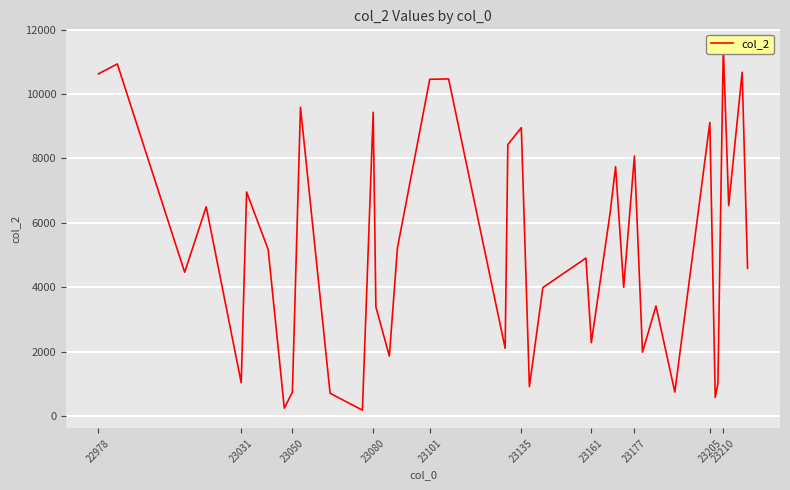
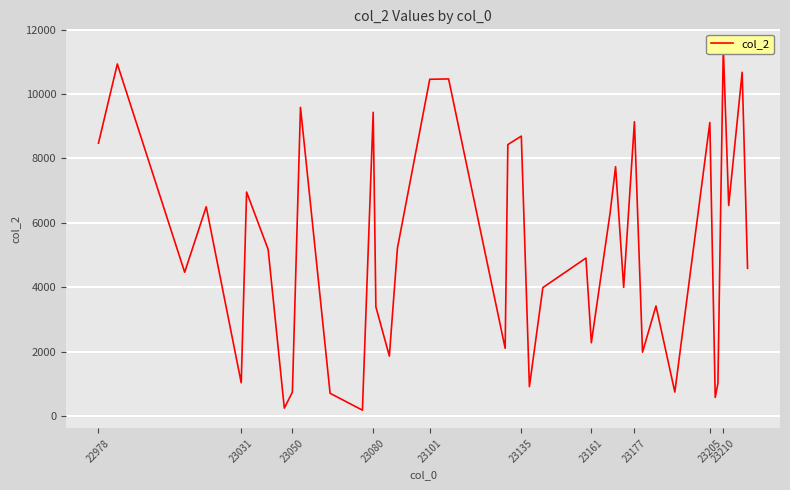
  {
-   "22978": 10600,
+   "22978": 8500,
    "23031": 1000,
    "23050": 700,
    "23080": 9400,
    "23101": 10500,
-   "23135": 9000,
+   "23135": 8700,
    "23161": 2300,
-   "23177": 8100,
+   "23177": 9100,
    "23205": 9100
  }
